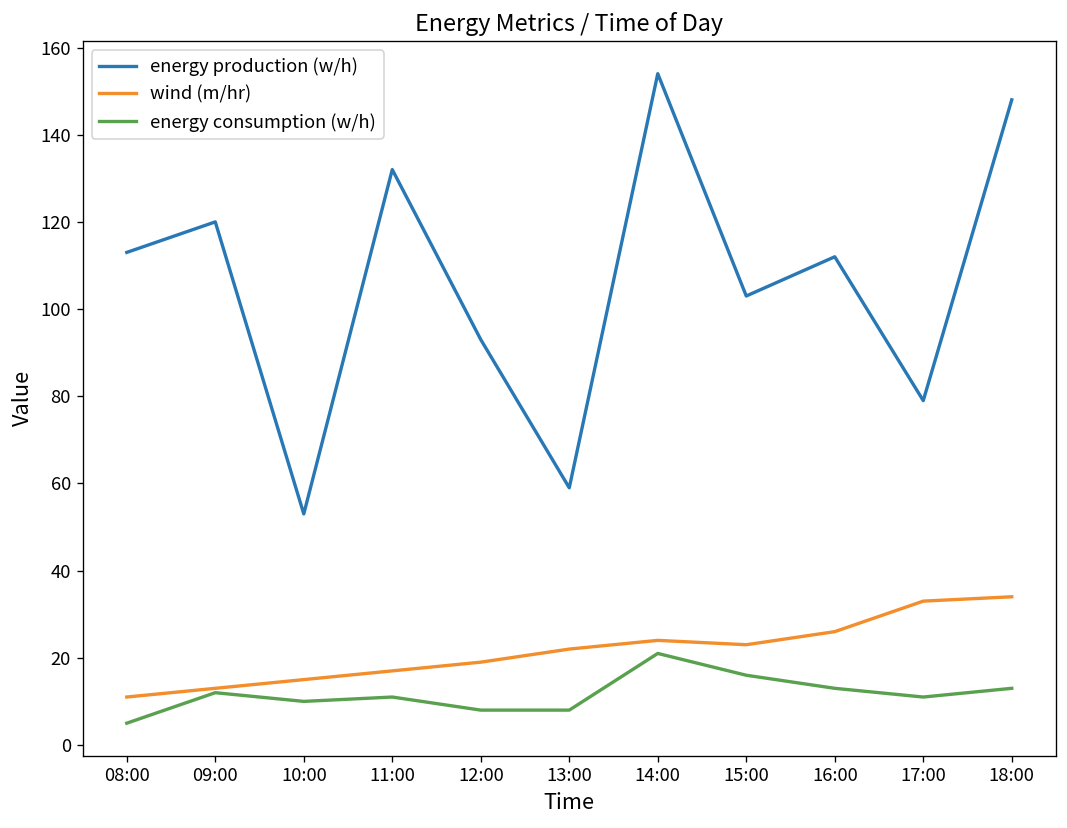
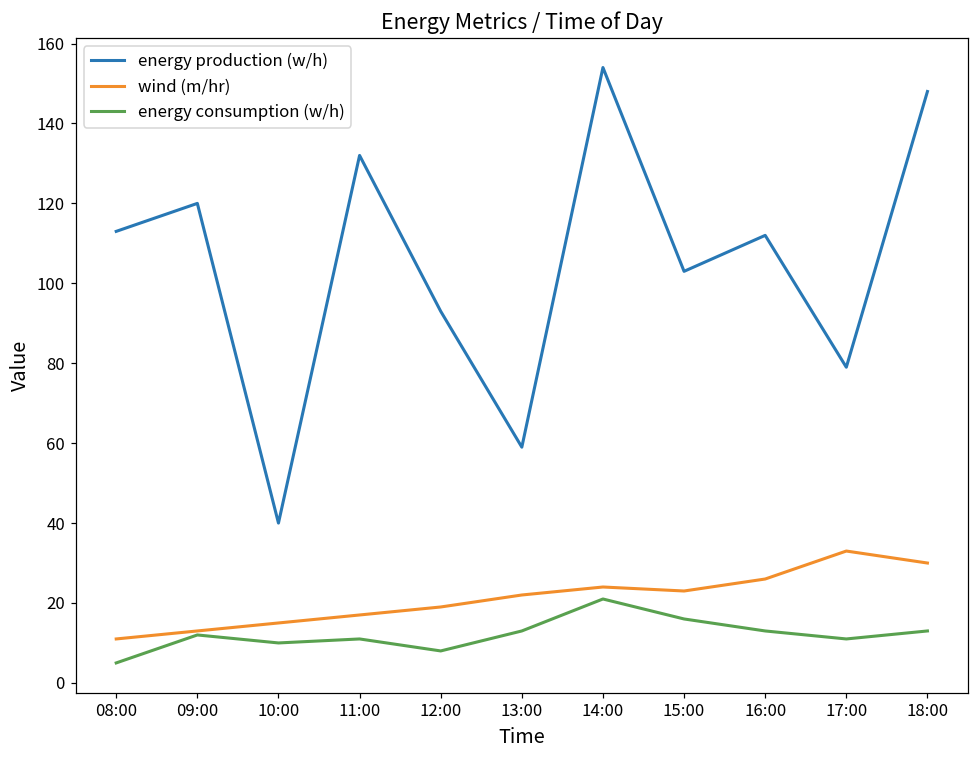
  {
    "energy production (w/h)": {
      "08:00": 113,
      "09:00": 120,
-     "10:00": 53,
+     "10:00": 40,
      "11:00": 132,
      "12:00": 93,
      "13:00": 59,
      "14:00": 154,
      "15:00": 103,
      "16:00": 112,
      "17:00": 79,
      "18:00": 148
    },
    "wind (m/hr)": {
      "08:00": 11,
      "09:00": 13,
      "10:00": 15,
      "11:00": 17,
      "12:00": 19,
      "13:00": 22,
      "14:00": 24,
      "15:00": 23,
      "16:00": 26,
      "17:00": 33,
-     "18:00": 34
+     "18:00": 30
    },
    "energy consumption (w/h)": {
      "08:00": 5,
      "09:00": 12,
      "10:00": 10,
      "11:00": 11,
      "12:00": 8,
-     "13:00": 8,
+     "13:00": 13,
      "14:00": 21,
      "15:00": 16,
      "16:00": 13,
      "17:00": 11,
      "18:00": 13
    }
  }
